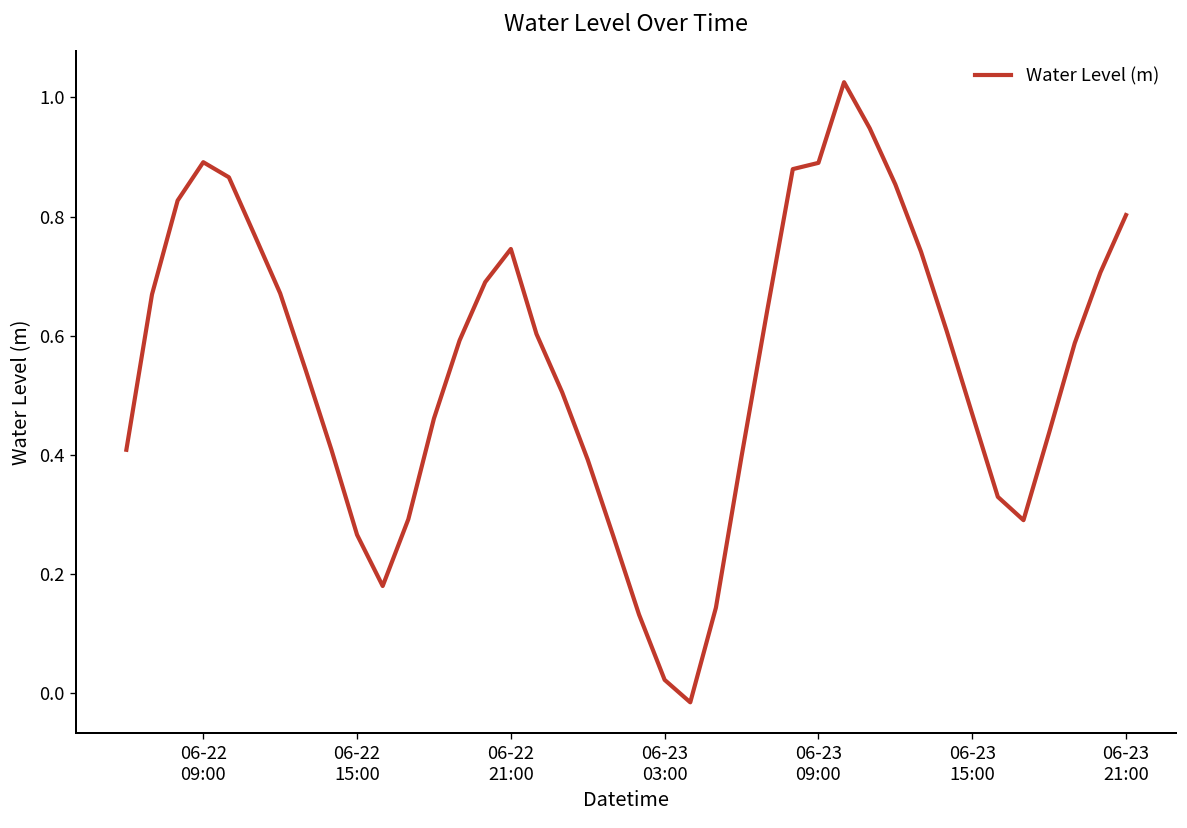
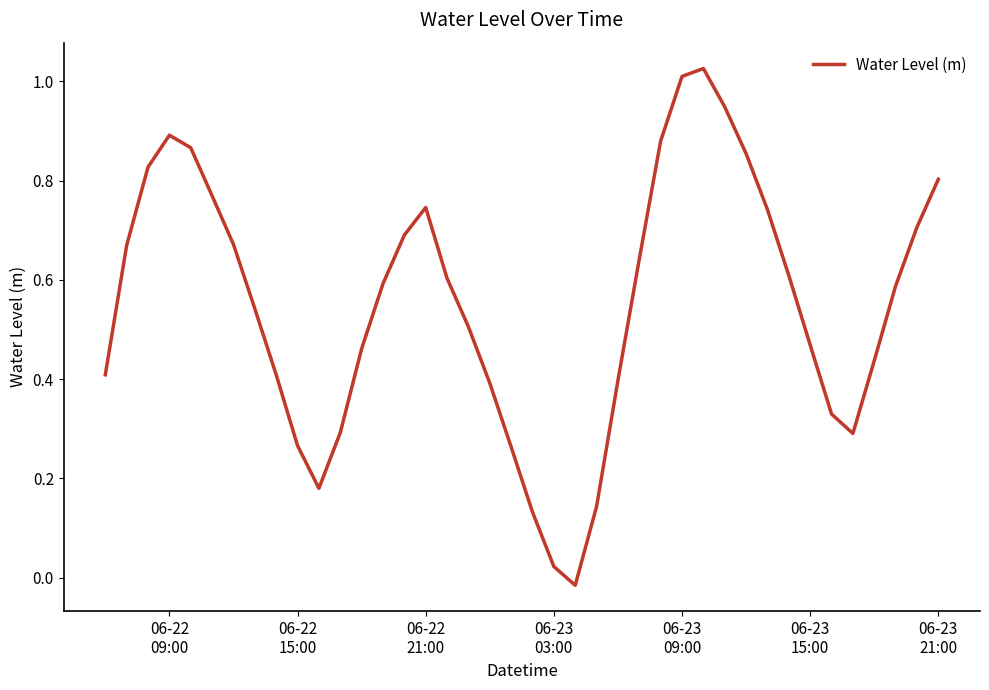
  {
    "06-22 09:00": 0.89,
    "06-22 15:00": 0.27,
    "06-22 21:00": 0.75,
    "06-23 03:00": 0.02,
-   "06-23 09:00": 0.89,
+   "06-23 09:00": 1.01,
    "06-23 15:00": 0.47,
    "06-23 21:00": 0.80
  }
